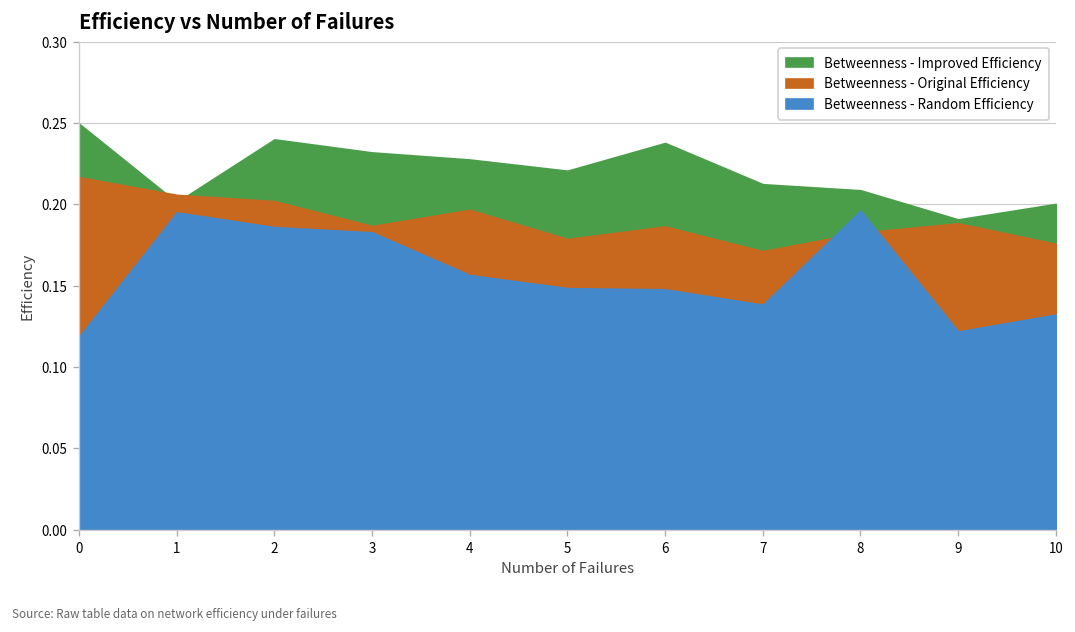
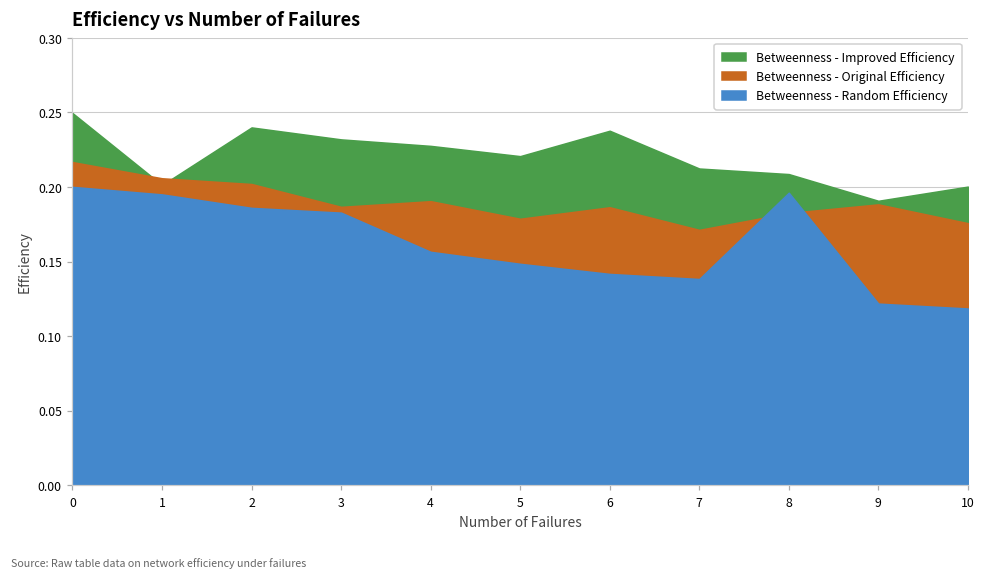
  {
    "Betweenness - Improved Efficiency": {
      "0": 0.250,
      "2": 0.240,
      "3": 0.232,
      "4": 0.228,
      "5": 0.221,
      "6": 0.238,
      "7": 0.212,
      "8": 0.209,
      "9": 0.191,
      "10": 0.200
    },
    "Betweenness - Original Efficiency": {
      "0": 0.217,
      "1": 0.206,
      "2": 0.202,
      "3": 0.187,
-     "4": 0.197,
+     "4": 0.190,
      "5": 0.179,
      "6": 0.186,
      "7": 0.171,
      "9": 0.188,
      "10": 0.176
    },
    "Betweenness - Random Efficiency": {
-     "0": 0.119,
+     "0": 0.200,
      "1": 0.195,
      "2": 0.186,
      "3": 0.183,
      "4": 0.157,
      "5": 0.148,
-     "6": 0.148,
+     "6": 0.142,
      "7": 0.138,
      "8": 0.196,
      "9": 0.122,
-     "10": 0.132
+     "10": 0.119
    }
  }
